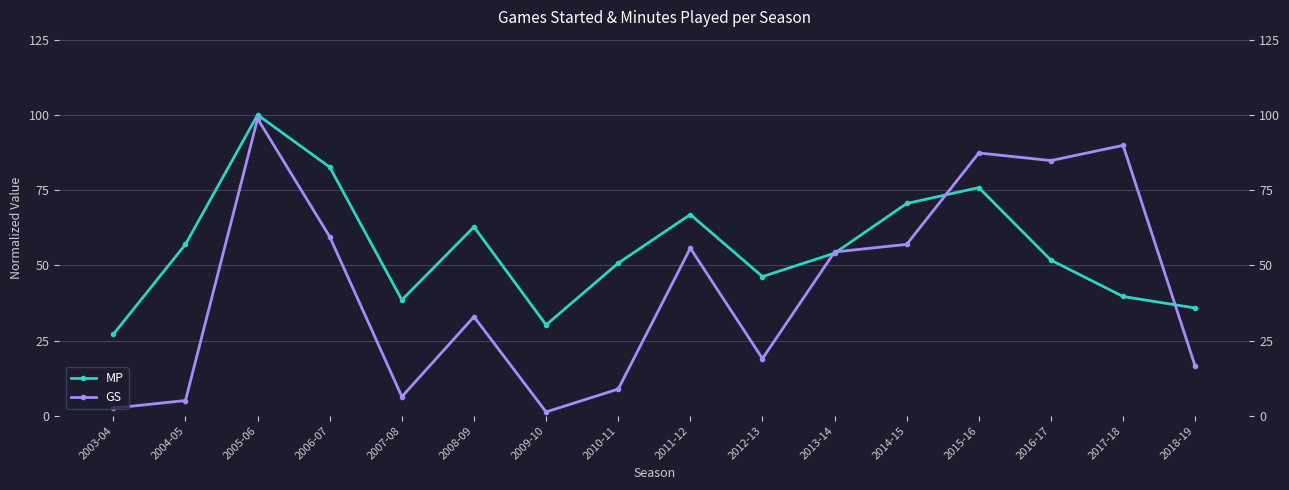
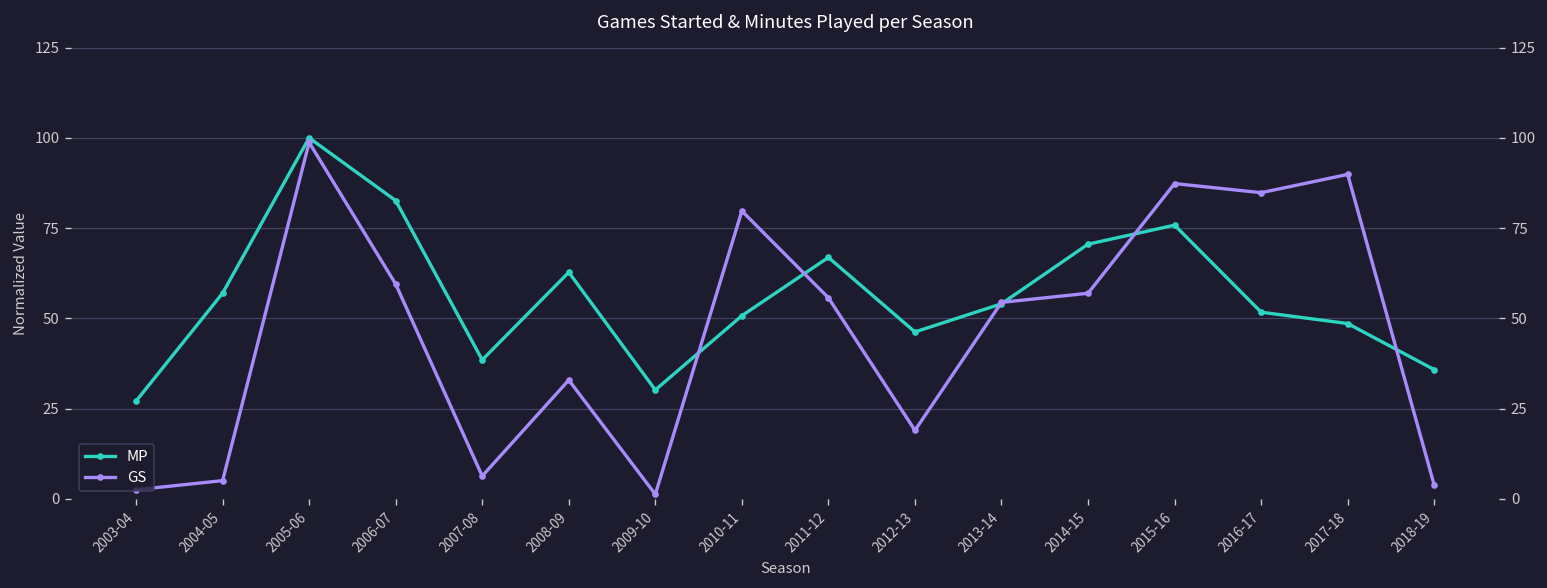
  {
    "MP": {
      "2003-04": 27,
      "2004-05": 57,
      "2005-06": 100,
      "2006-07": 83,
      "2007-08": 38,
      "2008-09": 63,
      "2009-10": 30,
      "2010-11": 51,
      "2011-12": 67,
      "2012-13": 46,
      "2014-15": 71,
      "2015-16": 76,
      "2016-17": 52,
-     "2017-18": 40,
+     "2017-18": 49,
      "2018-19": 36
    },
    "GS": {
      "2004-05": 5,
      "2005-06": 99,
      "2006-07": 59,
      "2007-08": 6,
      "2008-09": 33,
      "2009-10": 1,
-     "2010-11": 9,
+     "2010-11": 80,
      "2011-12": 56,
      "2012-13": 19,
      "2014-15": 57,
      "2015-16": 87,
      "2016-17": 85,
      "2017-18": 90,
-     "2018-19": 16
+     "2018-19": 4
    }
  }
